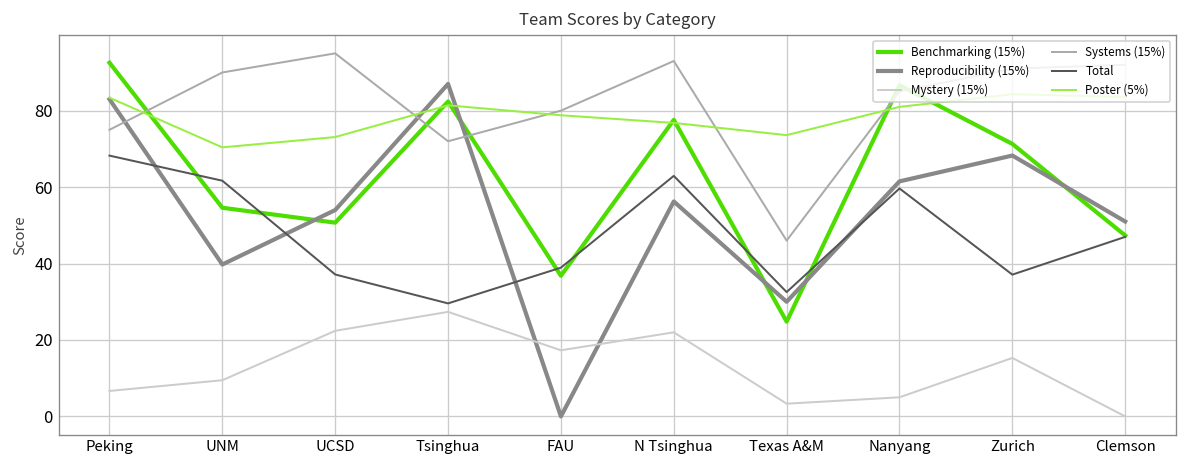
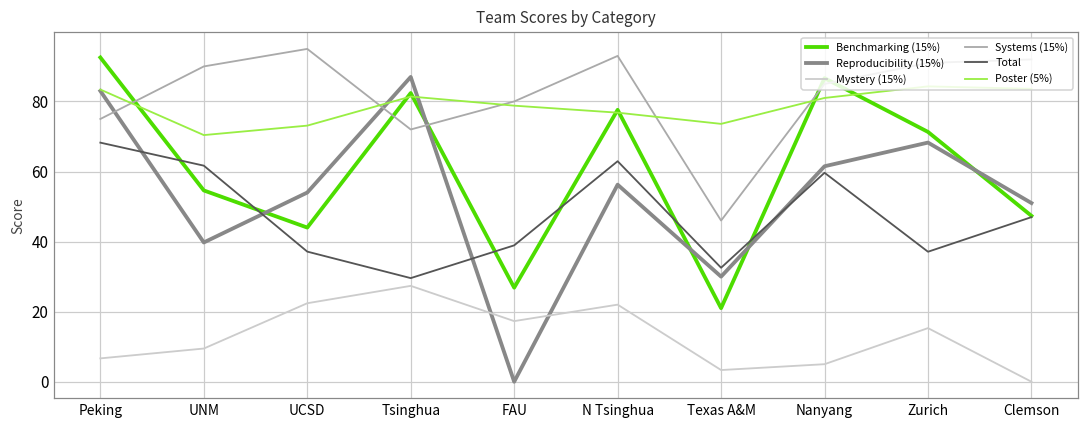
  {
    "Benchmarking (15%)": {
      "Peking": 93,
      "UNM": 55,
-     "UCSD": 51,
+     "UCSD": 44,
      "Tsinghua": 82,
-     "FAU": 37,
-     "Texas A&M": 25,
+     "FAU": 27,
+     "Texas A&M": 21,
      "Zurich": 71
    },
    "Total": {
      "Peking": 68,
      "UNM": 62,
      "UCSD": 37,
      "Tsinghua": 30,
      "FAU": 39,
      "N Tsinghua": 63,
      "Texas A&M": 33,
      "Nanyang": 60,
      "Zurich": 37
    },
    "Poster (5%)": {
      "UNM": 70,
      "UCSD": 73,
      "Tsinghua": 81,
      "FAU": 79,
      "Texas A&M": 74,
      "Nanyang": 81
    }
  }
